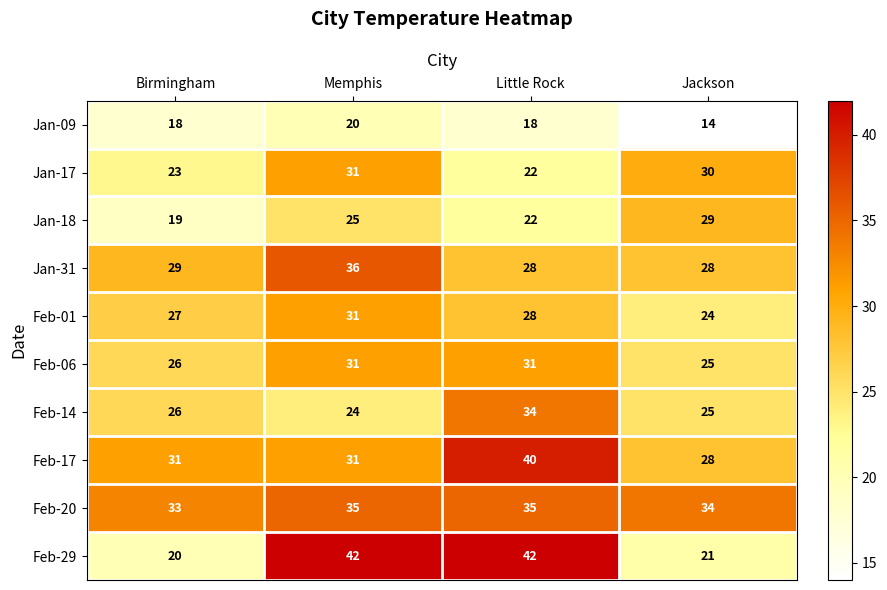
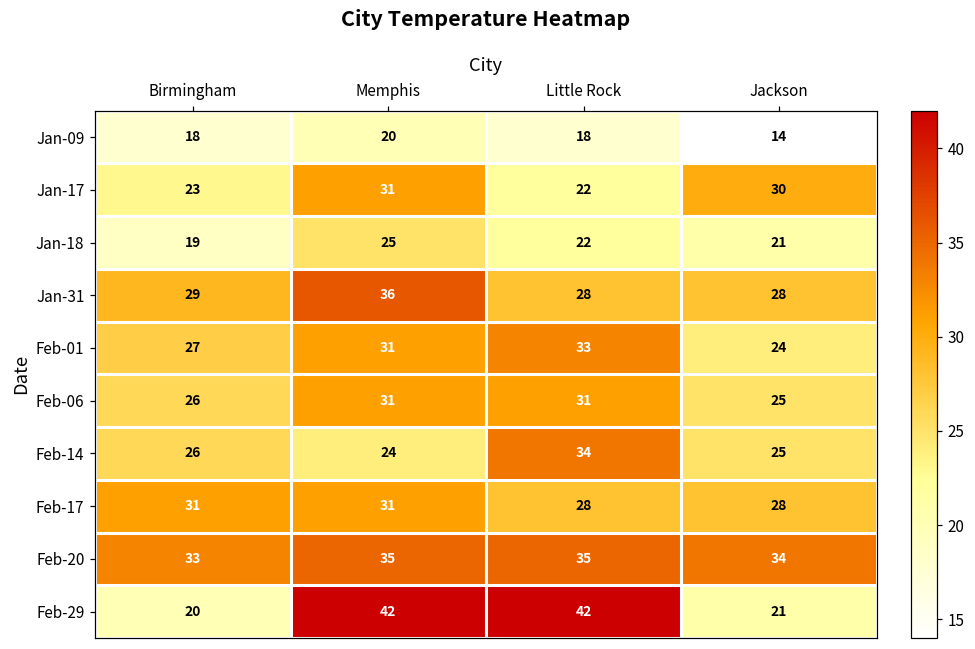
  {
    "Jan-09": {
      "Birmingham": 18,
      "Memphis": 20,
      "Little Rock": 18,
      "Jackson": 14
    },
    "Jan-17": {
      "Birmingham": 23,
      "Memphis": 31,
      "Little Rock": 22,
      "Jackson": 30
    },
    "Jan-18": {
      "Birmingham": 19,
      "Memphis": 25,
      "Little Rock": 22,
-     "Jackson": 29
+     "Jackson": 21
    },
    "Jan-31": {
      "Birmingham": 29,
      "Memphis": 36,
      "Little Rock": 28,
      "Jackson": 28
    },
    "Feb-01": {
      "Birmingham": 27,
      "Memphis": 31,
-     "Little Rock": 28,
+     "Little Rock": 33,
      "Jackson": 24
    },
    "Feb-06": {
      "Birmingham": 26,
      "Memphis": 31,
      "Little Rock": 31,
      "Jackson": 25
    },
    "Feb-14": {
      "Birmingham": 26,
      "Memphis": 24,
      "Little Rock": 34,
      "Jackson": 25
    },
    "Feb-17": {
      "Birmingham": 31,
      "Memphis": 31,
-     "Little Rock": 40,
+     "Little Rock": 28,
      "Jackson": 28
    },
    "Feb-20": {
      "Birmingham": 33,
      "Memphis": 35,
      "Little Rock": 35,
      "Jackson": 34
    },
    "Feb-29": {
      "Birmingham": 20,
      "Memphis": 42,
      "Little Rock": 42,
      "Jackson": 21
    }
  }
